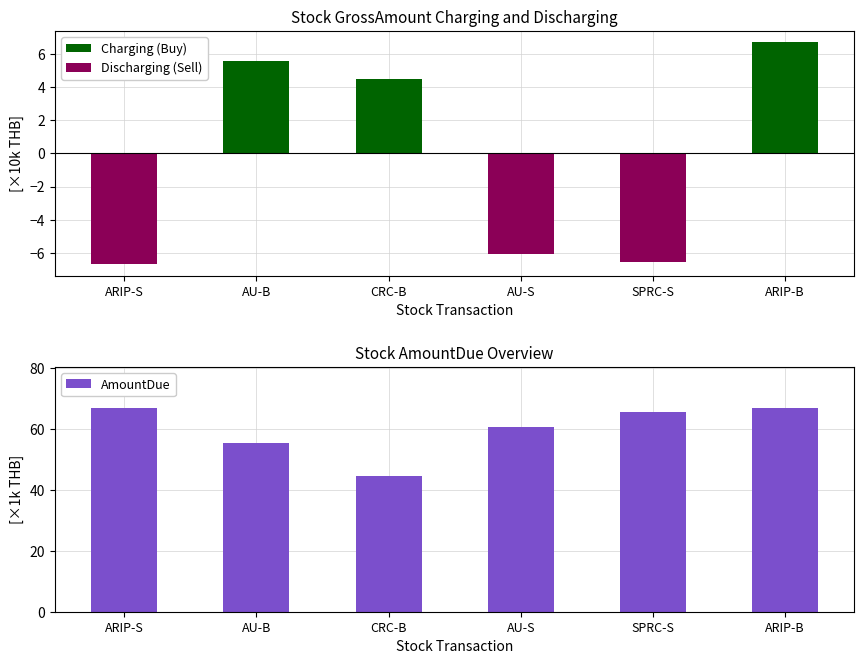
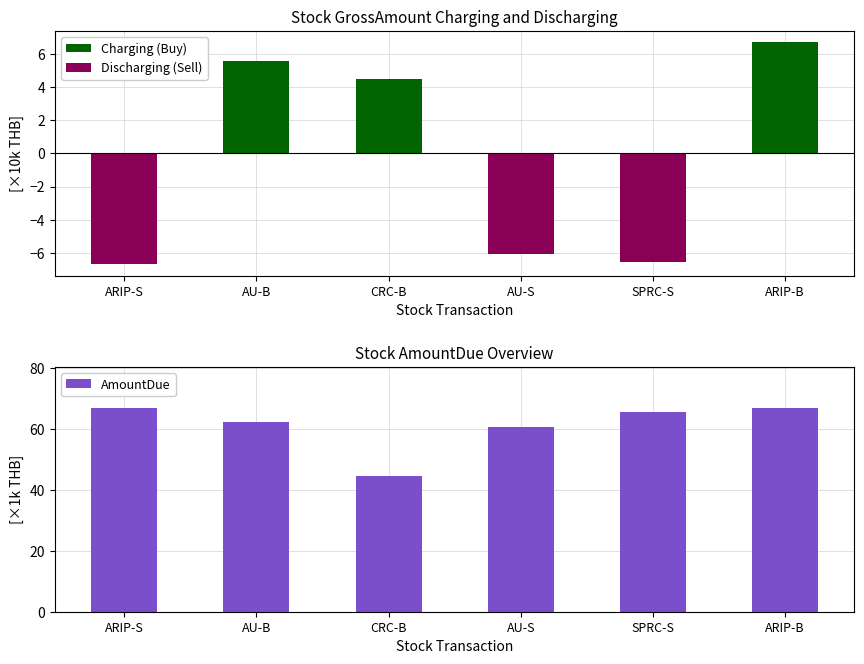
  {
    "Stock GrossAmount Charging and Discharging": {
      "Charging (Buy)": {
        "ARIP-S": 0.0,
        "AU-B": 5.6,
        "CRC-B": 4.5,
        "AU-S": 0.0,
        "SPRC-S": 0.0,
        "ARIP-B": 6.7
      },
      "Discharging (Sell)": {
        "ARIP-S": -6.7,
        "AU-B": 0.0,
        "CRC-B": 0.0,
        "AU-S": -6.1,
        "SPRC-S": -6.6,
        "ARIP-B": 0.0
      }
    },
    "Stock AmountDue Overview": {
      "ARIP-S": 67,
-     "AU-B": 56,
+     "AU-B": 63,
      "CRC-B": 45,
      "AU-S": 61,
      "SPRC-S": 66,
      "ARIP-B": 67
    }
  }
